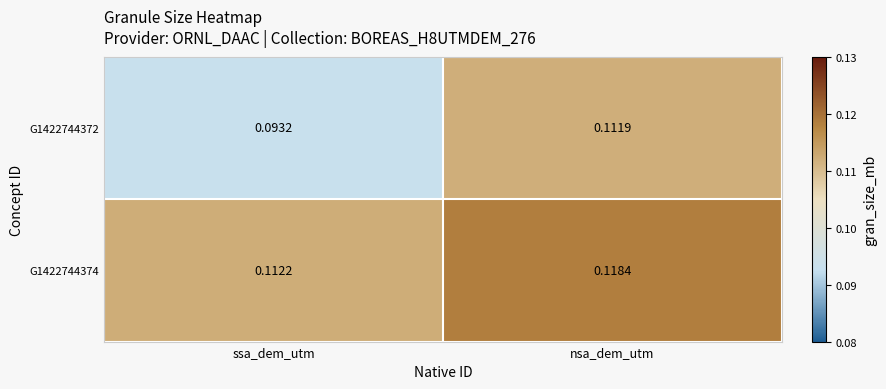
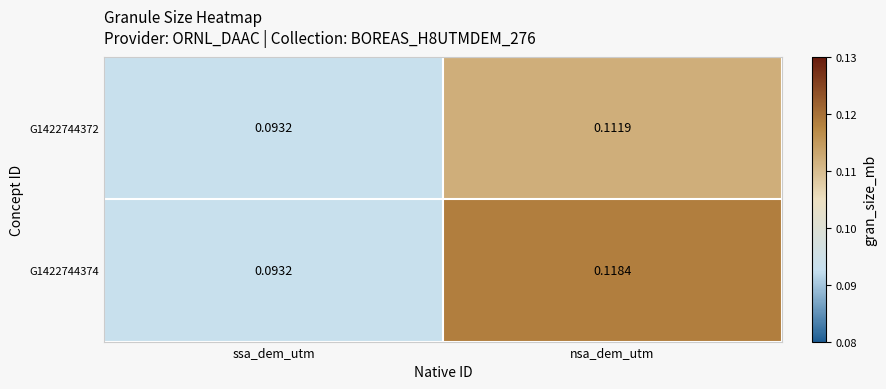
  {
    "G1422744372": {
      "ssa_dem_utm": 0.0932,
      "nsa_dem_utm": 0.1119
    },
    "G1422744374": {
-     "ssa_dem_utm": 0.1122,
+     "ssa_dem_utm": 0.0932,
      "nsa_dem_utm": 0.1184
    }
  }
